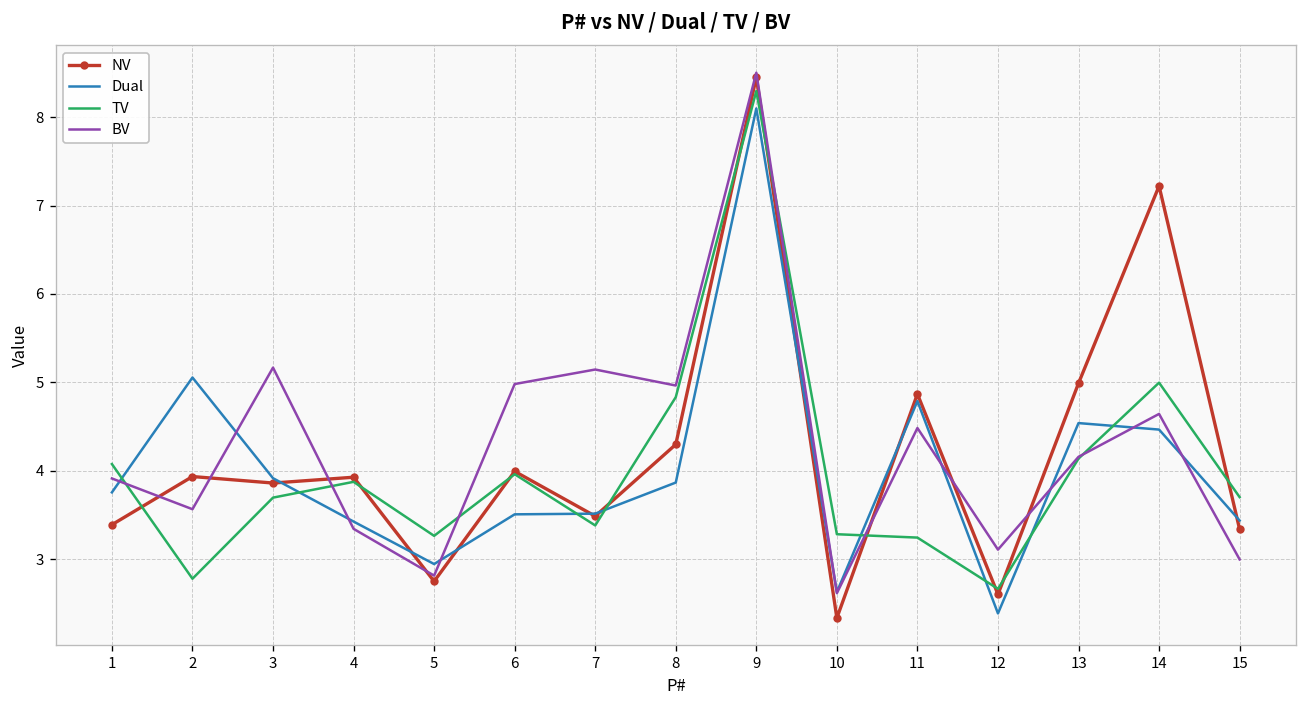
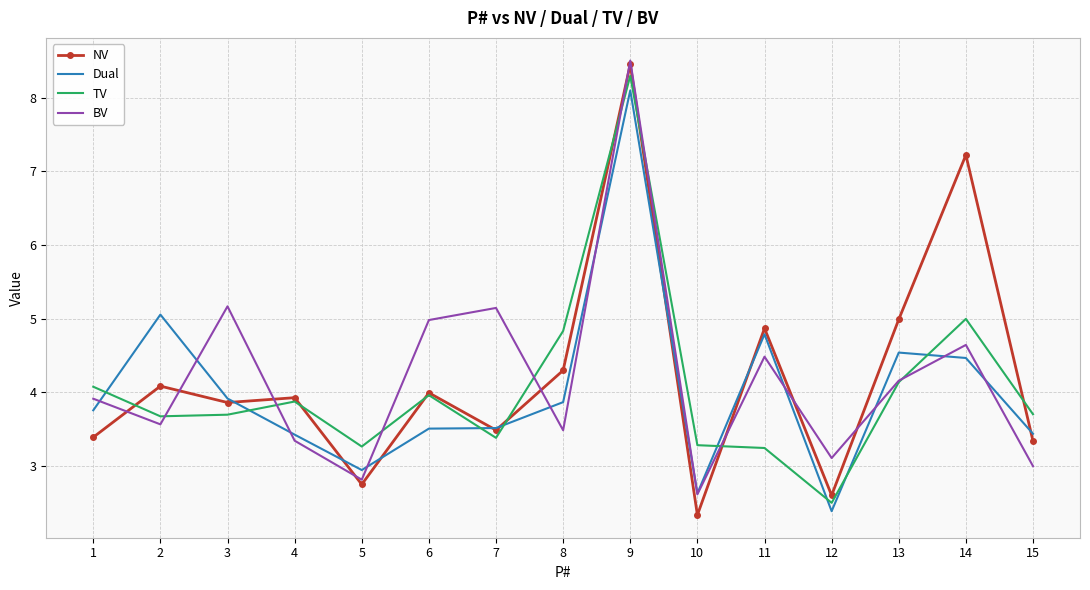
  {
    "NV": {
      "1": 3.4,
-     "2": 3.9,
+     "2": 4.1,
      "3": 3.9,
      "4": 3.9,
      "5": 2.8,
      "8": 4.3,
      "9": 8.5,
      "10": 2.3,
      "11": 4.9,
      "12": 2.6,
      "13": 5.0,
      "14": 7.2,
      "15": 3.3
    },
    "Dual": {
      "1": 3.8,
      "2": 5.1,
      "3": 3.9,
      "4": 3.4,
      "5": 2.9,
      "6": 3.5,
      "8": 3.9,
      "9": 8.1,
      "11": 4.8,
      "12": 2.4,
      "13": 4.5,
      "14": 4.5,
      "15": 3.4
    },
    "TV": {
      "1": 4.1,
-     "2": 2.8,
+     "2": 3.7,
      "3": 3.7,
      "4": 3.9,
      "5": 3.3,
      "7": 3.4,
      "8": 4.8,
      "9": 8.3,
      "10": 3.3,
      "11": 3.2,
-     "12": 2.7,
+     "12": 2.5,
      "14": 5.0,
      "15": 3.7
    },
    "BV": {
      "1": 3.9,
      "2": 3.6,
      "3": 5.2,
      "4": 3.3,
      "5": 2.8,
      "6": 5.0,
      "7": 5.1,
-     "8": 5.0,
+     "8": 3.5,
      "9": 8.5,
      "11": 4.5,
      "12": 3.1,
      "14": 4.6,
      "15": 3.0
    }
  }
